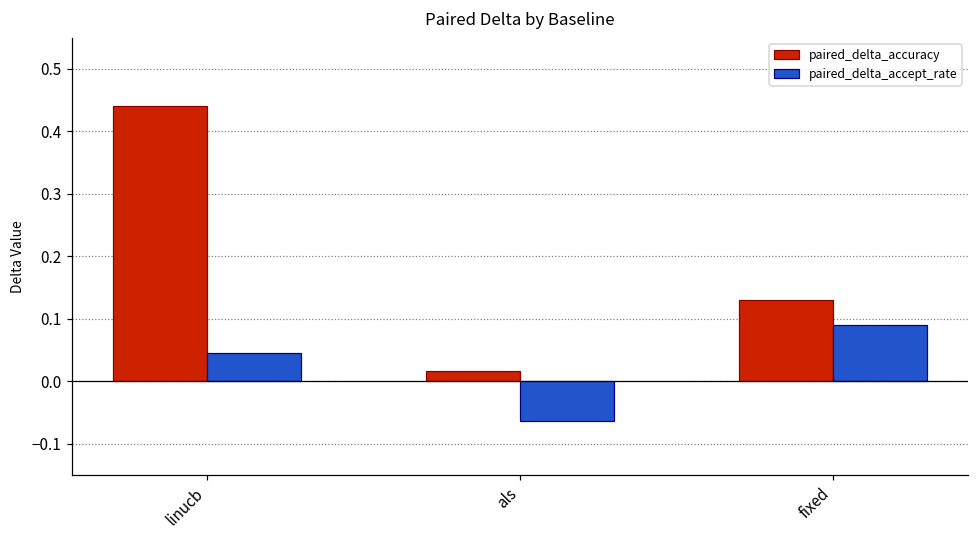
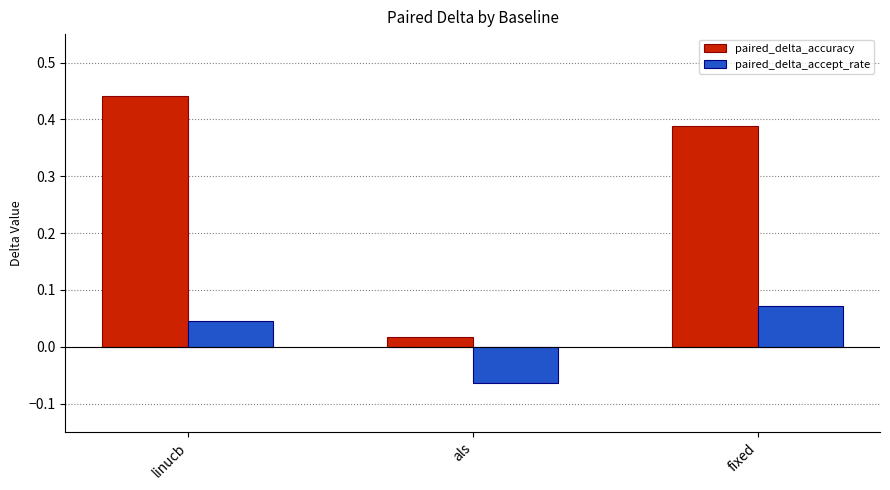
  {
    "paired_delta_accuracy": {
      "linucb": 0.44,
      "als": 0.02,
-     "fixed": 0.13
+     "fixed": 0.39
    },
    "paired_delta_accept_rate": {
      "linucb": 0.04,
      "als": -0.06,
-     "fixed": 0.09
+     "fixed": 0.07
    }
  }
